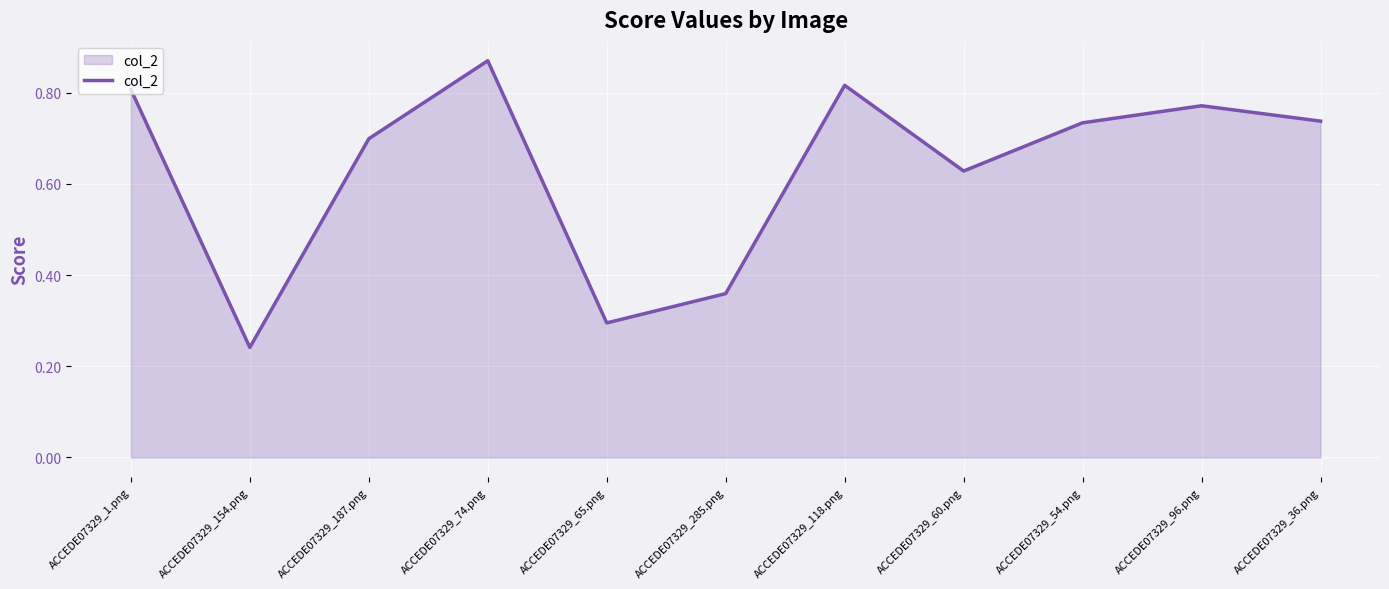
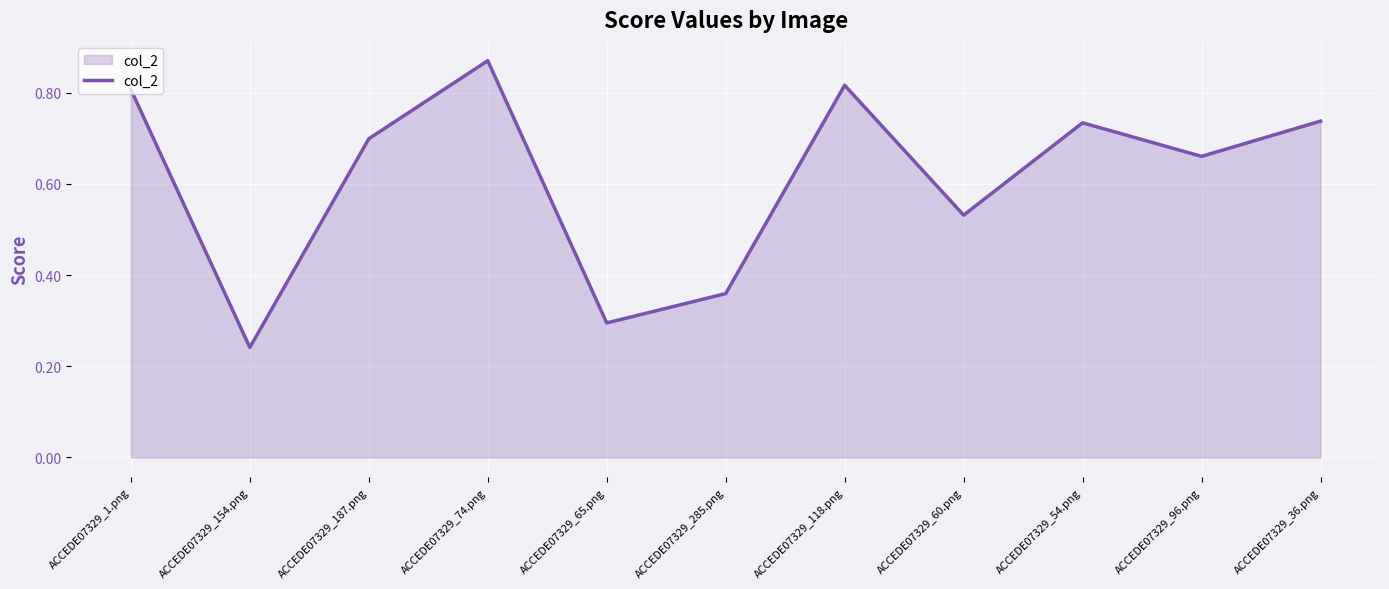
  {
    "ACCEDE07329_154.png": 0.24,
    "ACCEDE07329_187.png": 0.70,
    "ACCEDE07329_74.png": 0.87,
    "ACCEDE07329_65.png": 0.29,
    "ACCEDE07329_285.png": 0.36,
    "ACCEDE07329_118.png": 0.82,
-   "ACCEDE07329_60.png": 0.63,
+   "ACCEDE07329_60.png": 0.53,
    "ACCEDE07329_54.png": 0.73,
-   "ACCEDE07329_96.png": 0.77,
+   "ACCEDE07329_96.png": 0.66,
    "ACCEDE07329_36.png": 0.74
  }
